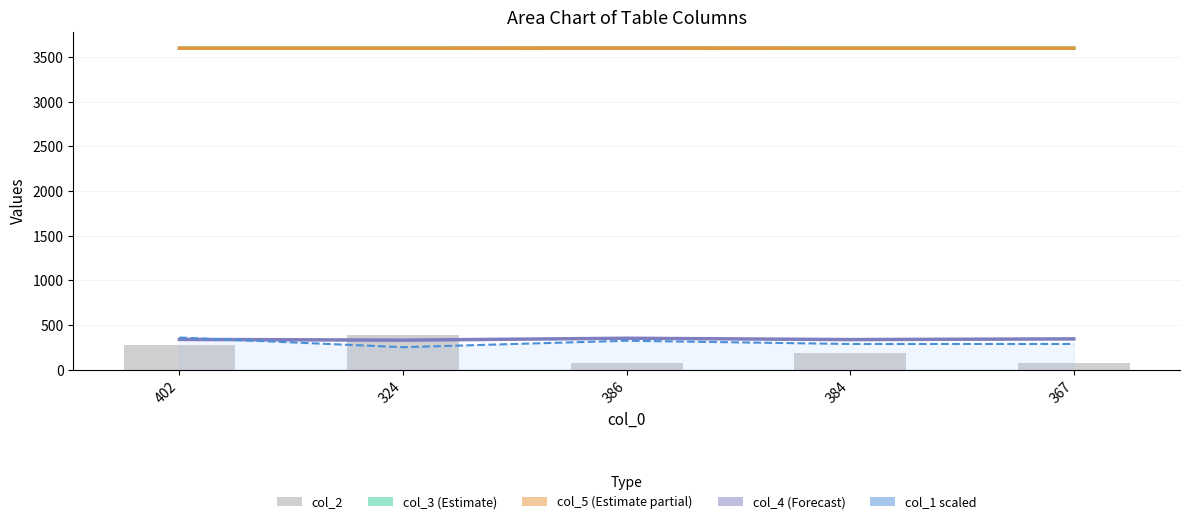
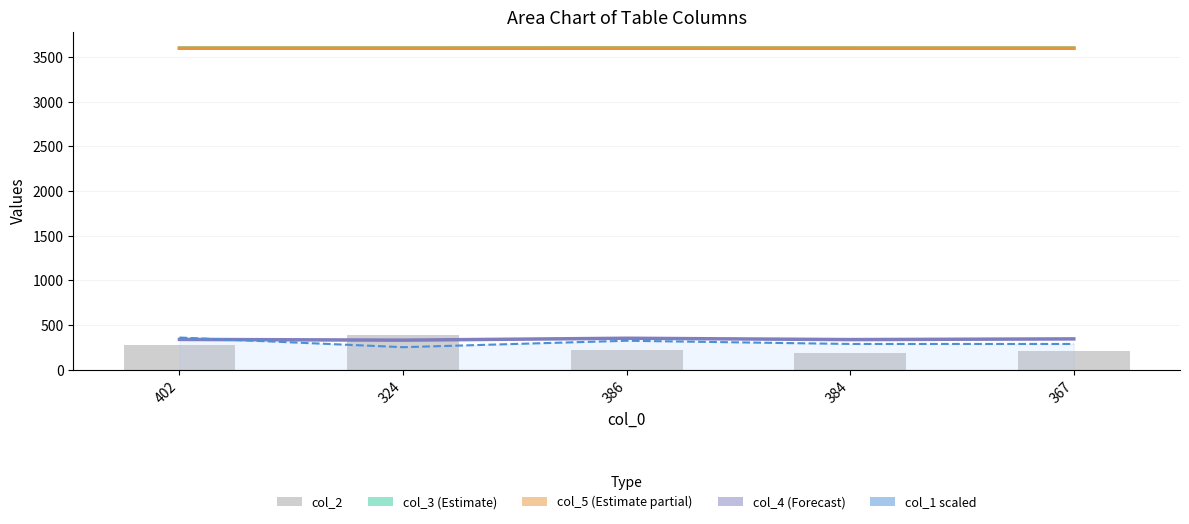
  {
    "col_5 (Estimate partial)": {
      "402": 3600,
      "324": 3600,
      "386": 3600,
      "384": 3600,
      "367": 3600
    },
    "col_2": {
      "402": 300,
      "324": 400,
-     "386": 100,
+     "386": 200,
      "384": 200,
-     "367": 100
+     "367": 200
    }
  }
